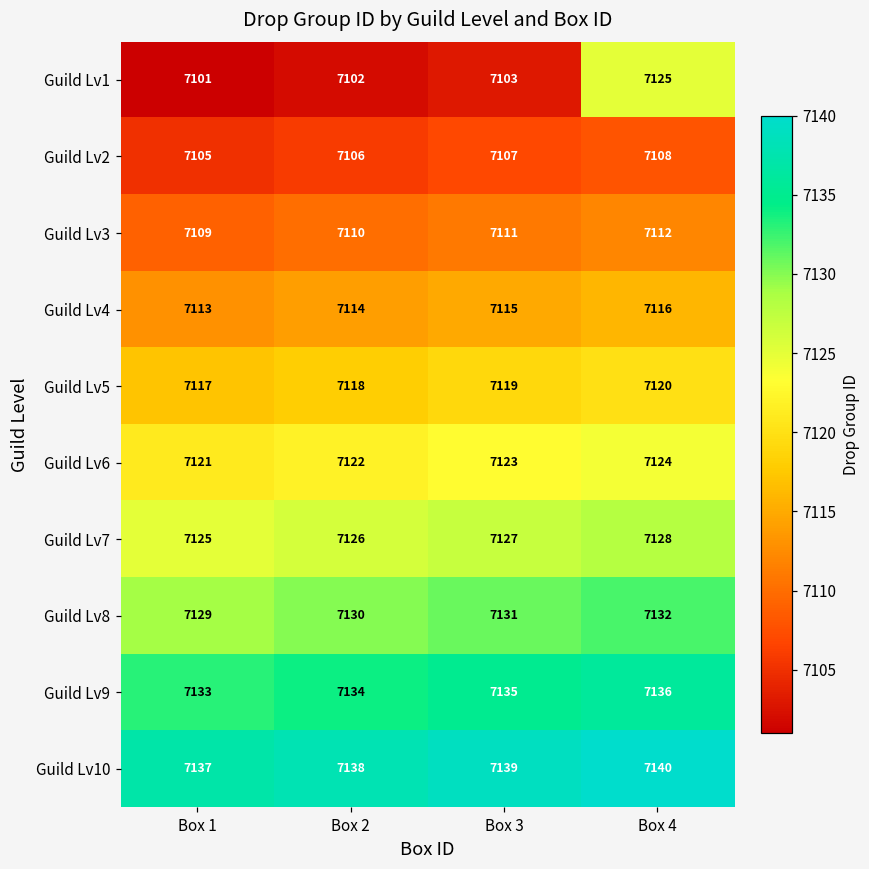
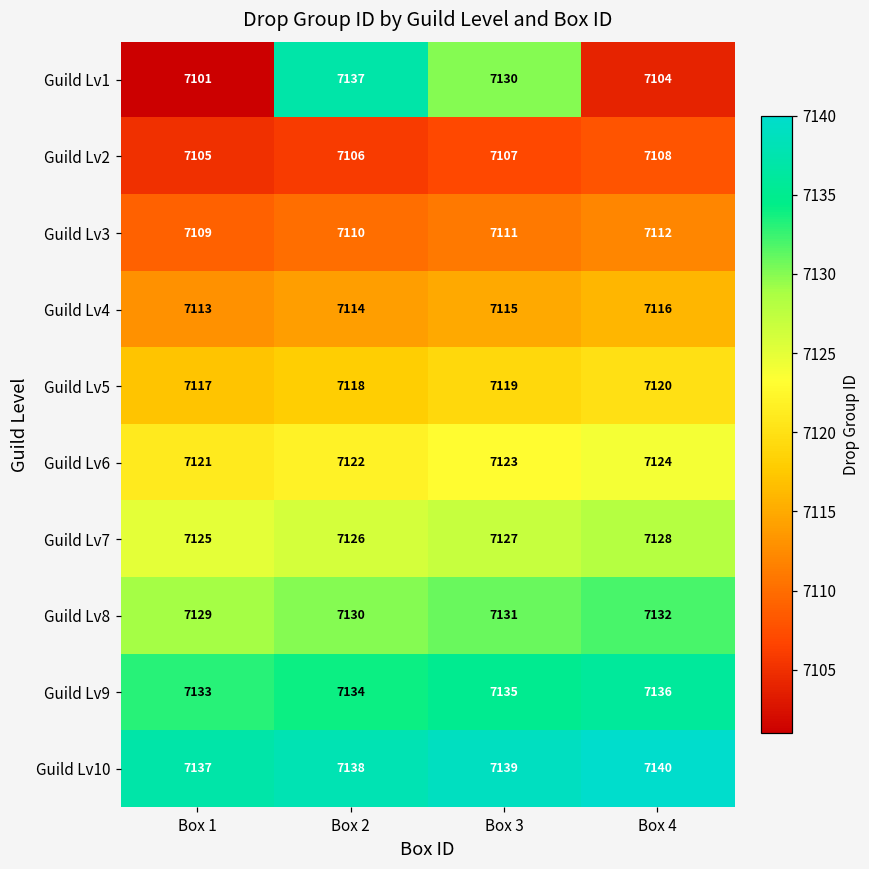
  {
    "Guild Lv1": {
      "Box 1": 7101,
-     "Box 2": 7102,
-     "Box 3": 7103,
-     "Box 4": 7125
+     "Box 2": 7137,
+     "Box 3": 7130,
+     "Box 4": 7104
    },
    "Guild Lv2": {
      "Box 1": 7105,
      "Box 2": 7106,
      "Box 3": 7107,
      "Box 4": 7108
    },
    "Guild Lv3": {
      "Box 1": 7109,
      "Box 2": 7110,
      "Box 3": 7111,
      "Box 4": 7112
    },
    "Guild Lv4": {
      "Box 1": 7113,
      "Box 2": 7114,
      "Box 3": 7115,
      "Box 4": 7116
    },
    "Guild Lv5": {
      "Box 1": 7117,
      "Box 2": 7118,
      "Box 3": 7119,
      "Box 4": 7120
    },
    "Guild Lv6": {
      "Box 1": 7121,
      "Box 2": 7122,
      "Box 3": 7123,
      "Box 4": 7124
    },
    "Guild Lv7": {
      "Box 1": 7125,
      "Box 2": 7126,
      "Box 3": 7127,
      "Box 4": 7128
    },
    "Guild Lv8": {
      "Box 1": 7129,
      "Box 2": 7130,
      "Box 3": 7131,
      "Box 4": 7132
    },
    "Guild Lv9": {
      "Box 1": 7133,
      "Box 2": 7134,
      "Box 3": 7135,
      "Box 4": 7136
    },
    "Guild Lv10": {
      "Box 1": 7137,
      "Box 2": 7138,
      "Box 3": 7139,
      "Box 4": 7140
    }
  }
